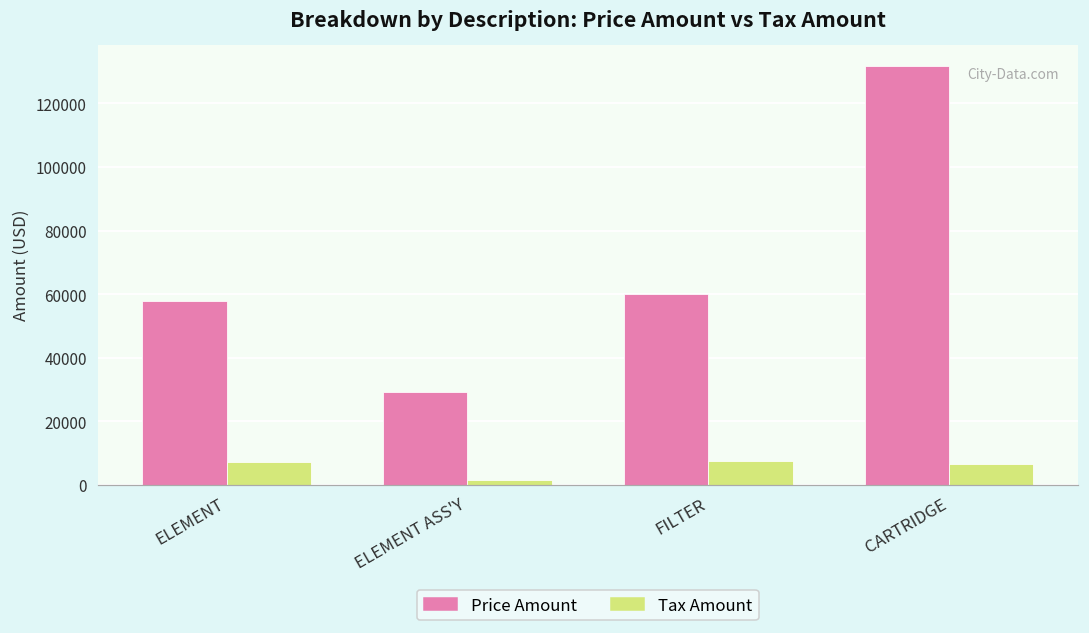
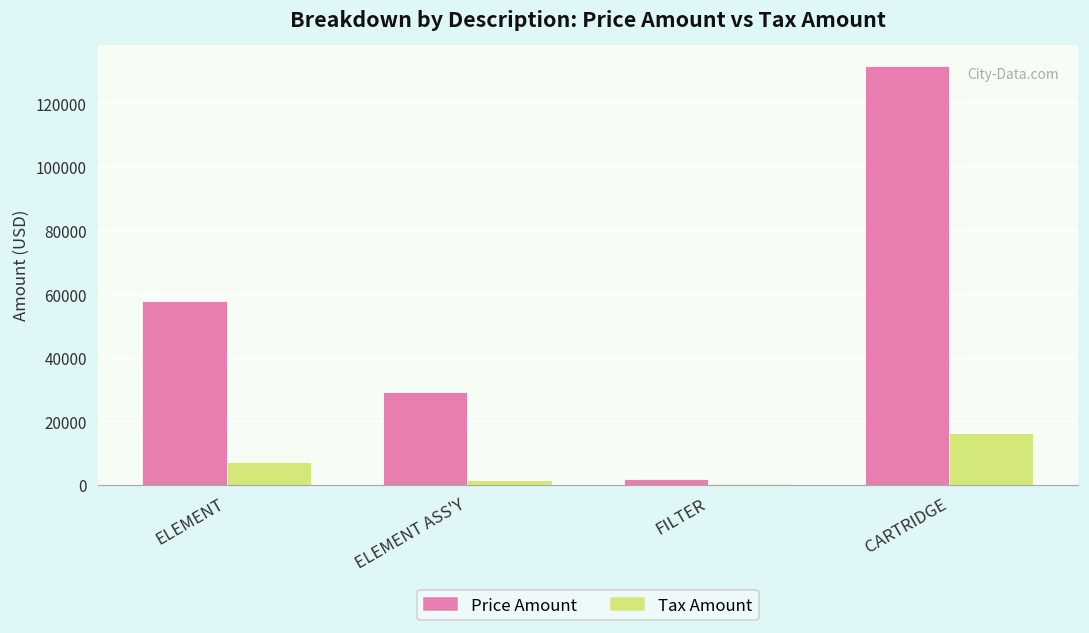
  {
    "Price Amount": {
      "ELEMENT": 58000,
      "ELEMENT ASS'Y": 29000,
-     "FILTER": 60000,
+     "FILTER": 2000,
      "CARTRIDGE": 132000
    },
    "Tax Amount": {
      "ELEMENT": 7000,
      "ELEMENT ASS'Y": 1000,
-     "FILTER": 8000,
-     "CARTRIDGE": 7000
+     "FILTER": 0,
+     "CARTRIDGE": 16000
    }
  }
